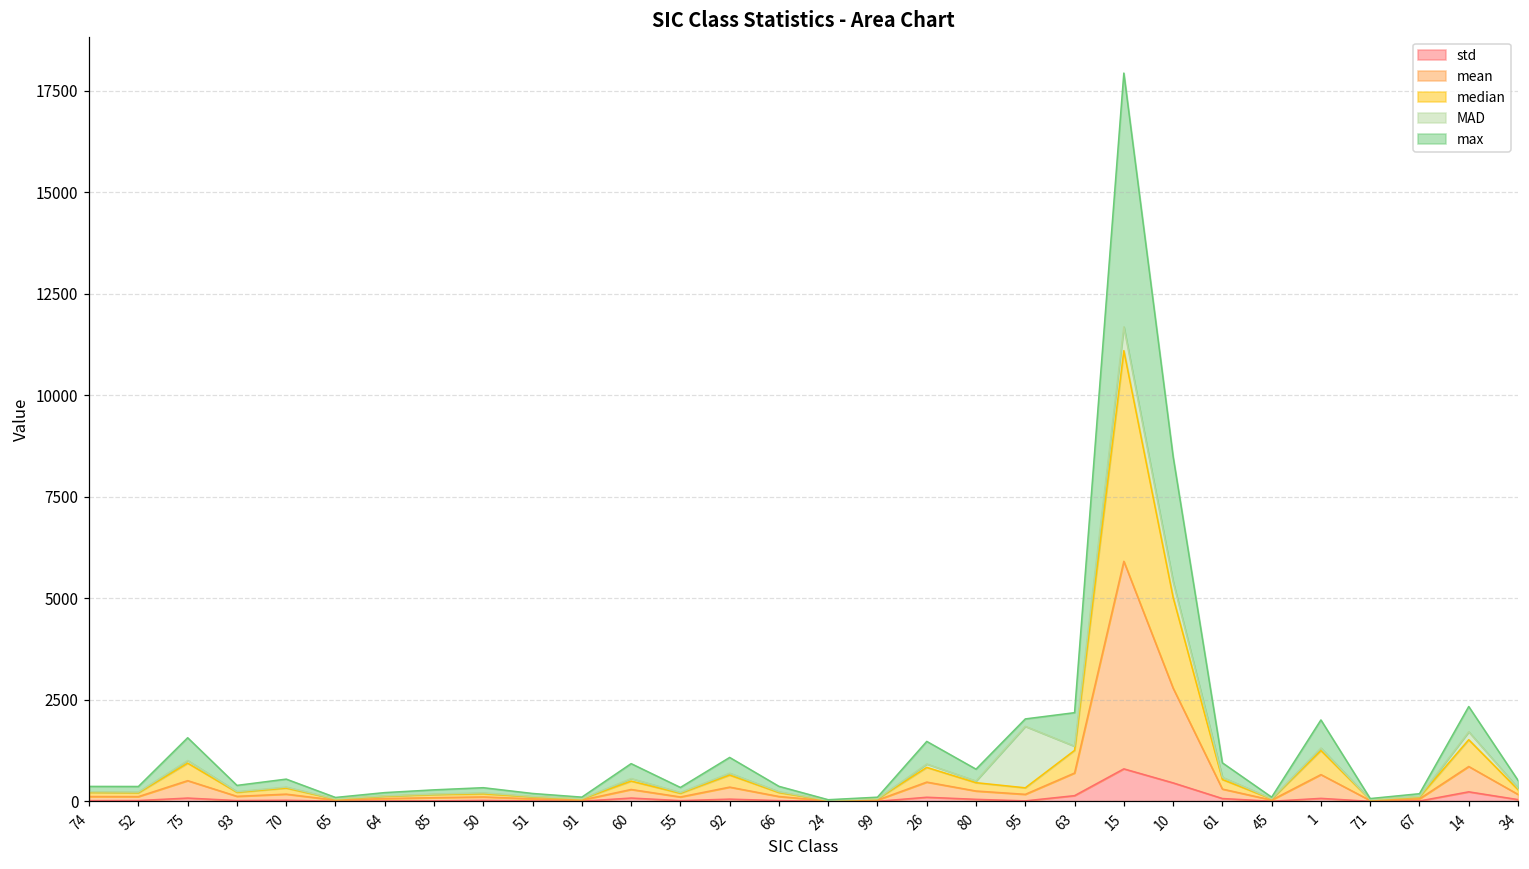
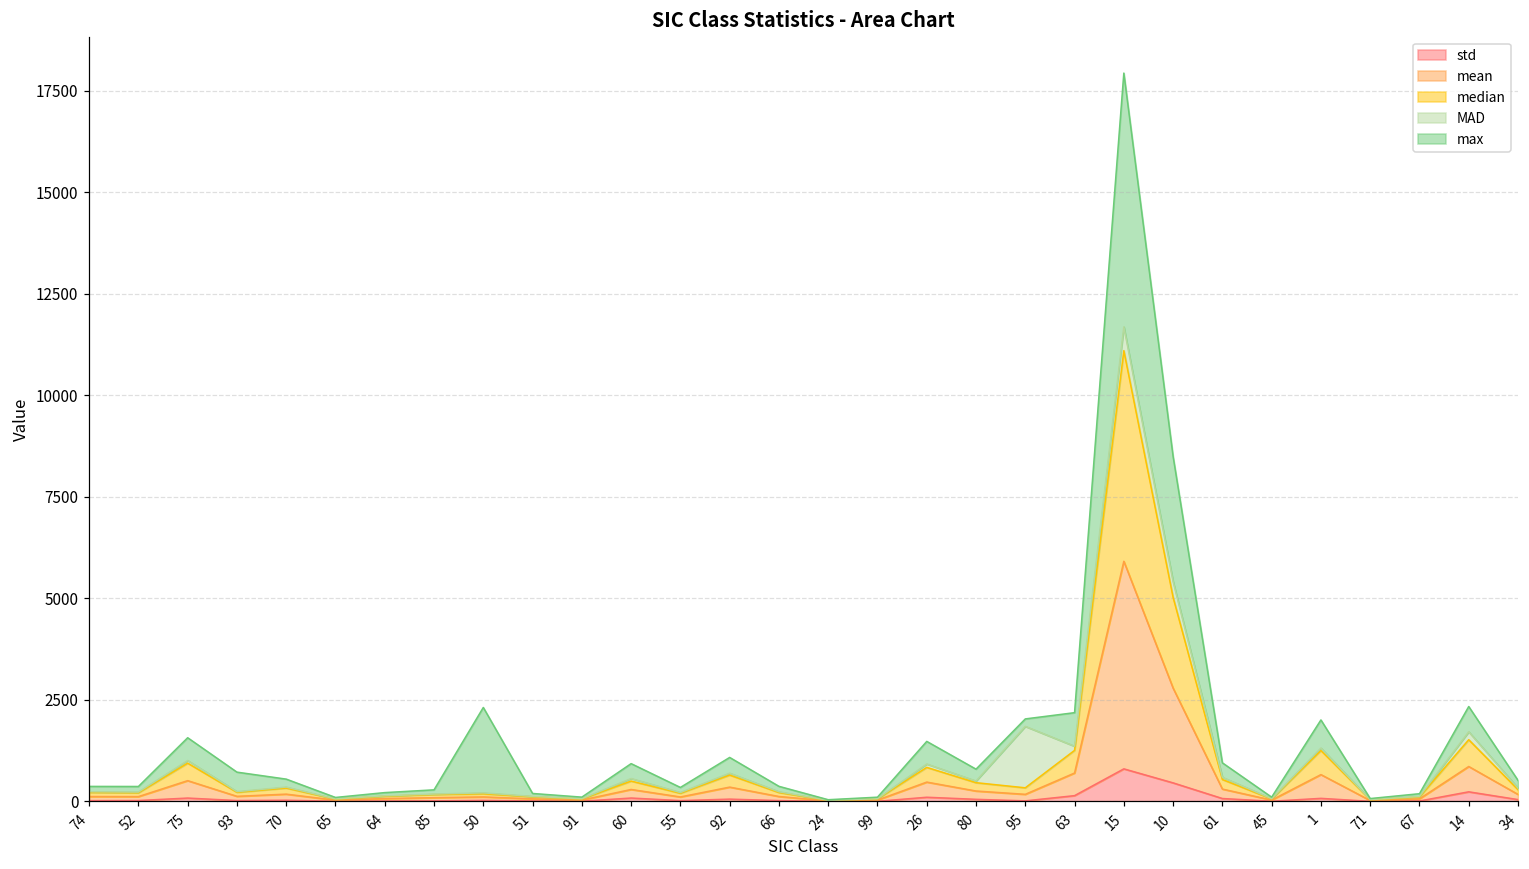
  {
    "MAD": {
      "26": 100,
      "95": 1500,
      "63": 100,
      "15": 600,
      "10": 400,
      "14": 200
    },
    "max": {
      "74": 100,
      "52": 100,
      "75": 600,
-     "93": 200,
+     "93": 500,
      "70": 200,
      "64": 100,
      "85": 100,
-     "50": 100,
+     "50": 2100,
      "51": 100,
      "60": 400,
      "55": 100,
      "92": 400,
      "66": 100,
      "26": 600,
      "80": 300,
      "95": 200,
      "63": 800,
      "15": 6200,
      "10": 3100,
      "61": 400,
      "1": 700,
      "14": 600,
      "34": 200
    }
  }
